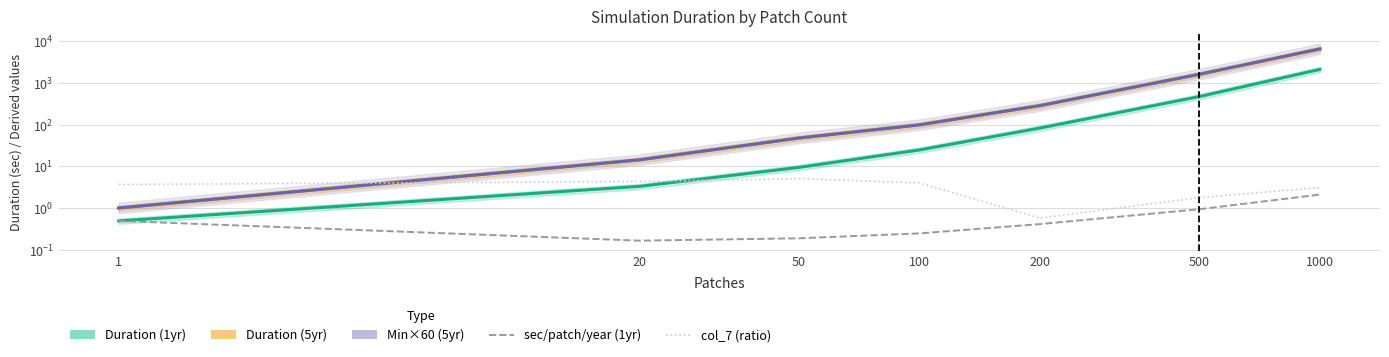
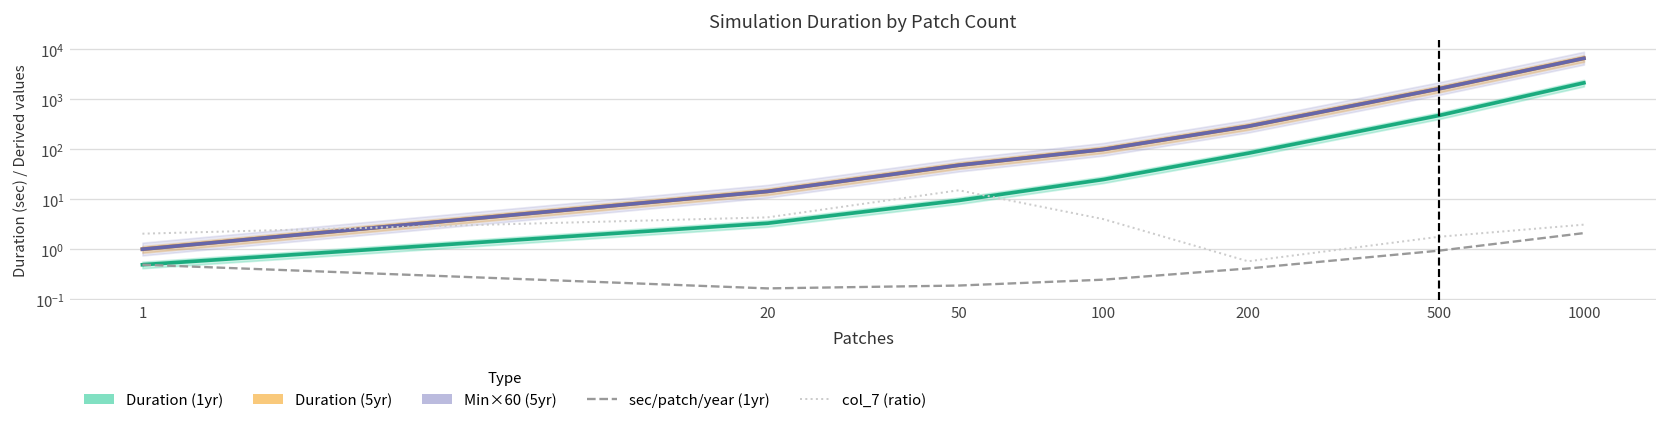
  {
    "col_7 (ratio)": {
-     "1": 4,
-     "50": 5,
+     "1": 2,
+     "50": 15,
      "100": 4,
      "200": 0.6,
      "500": 2,
      "1000": 3
    }
  }
